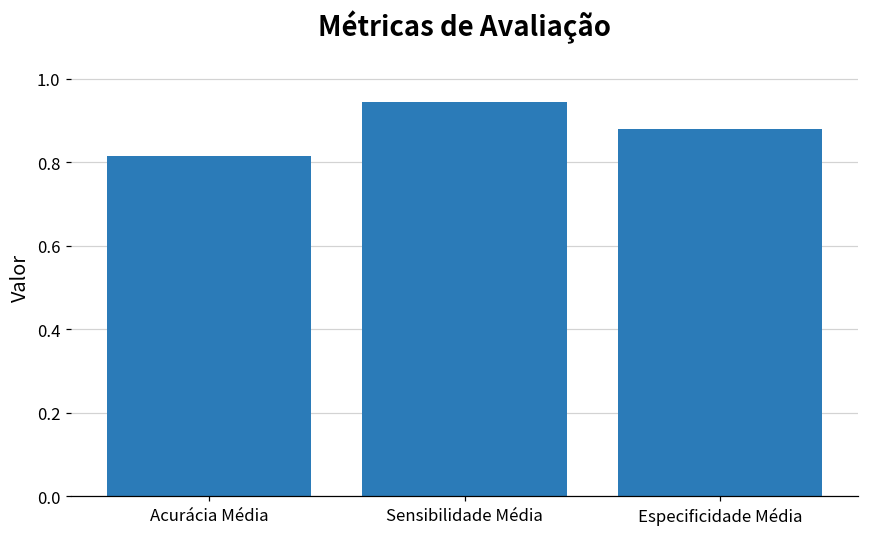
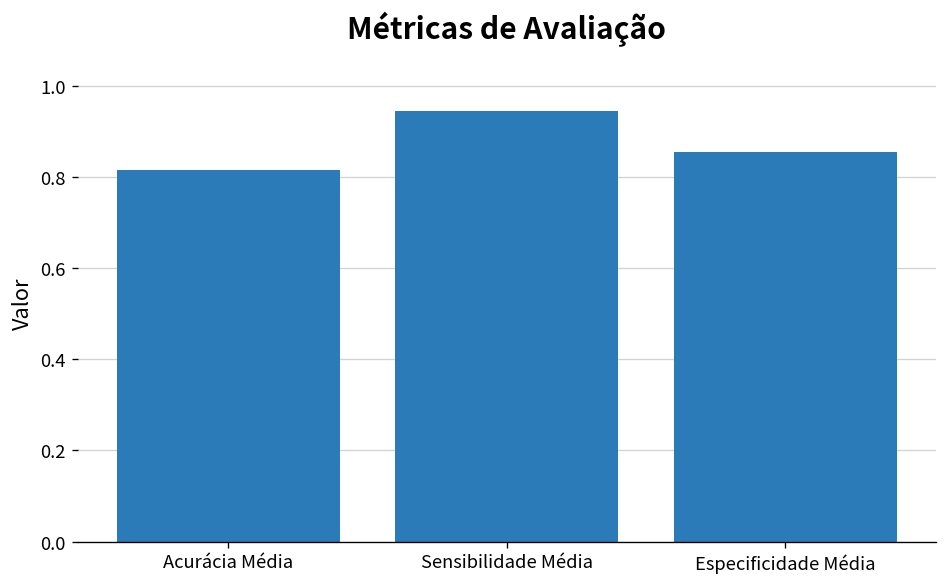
  {
    "Acurácia Média": 0.81,
    "Sensibilidade Média": 0.94,
-   "Especificidade Média": 0.88
+   "Especificidade Média": 0.86
  }
